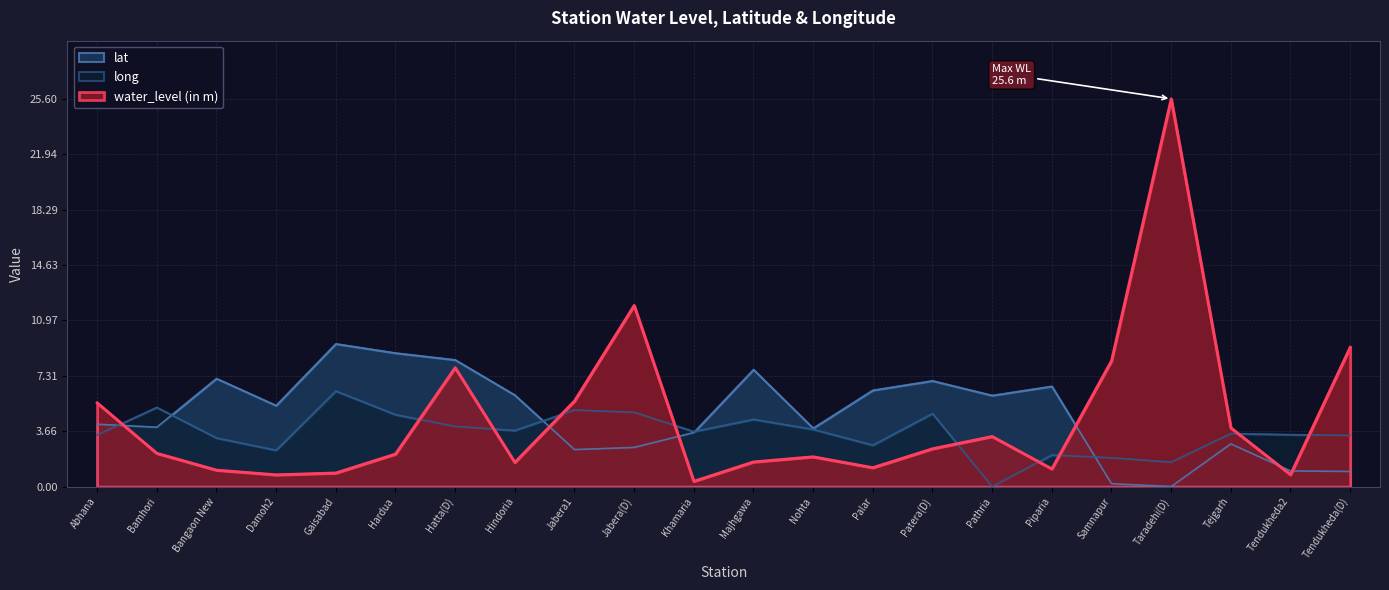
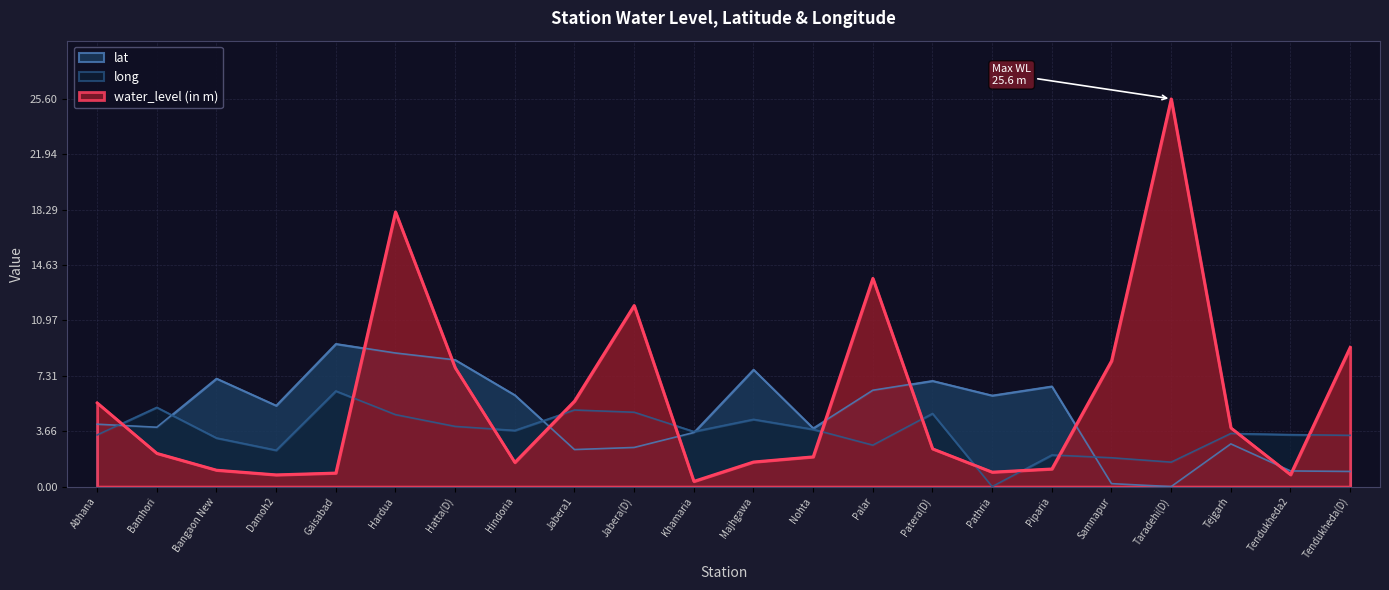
  {
    "water_level (in m)": {
      "Abhana": 5.5,
      "Bamhori": 2.2,
      "Bangaon New": 1.1,
      "Damoh2": 0.8,
      "Gaisabad": 0.9,
-     "Hardua": 2.2,
+     "Hardua": 18.1,
      "Hatta(D)": 7.9,
      "Hindoria": 1.6,
      "Jabera1": 5.7,
      "Jabera(D)": 12.0,
      "Khamaria": 0.4,
      "Majhgawa": 1.6,
      "Nohta": 2.0,
-     "Palar": 1.3,
+     "Palar": 13.8,
      "Patera(D)": 2.5,
-     "Pathria": 3.3,
+     "Pathria": 1.0,
      "Piparia": 1.2,
      "Samnapur": 8.3,
      "Tejgarh": 3.9,
      "Tendukheda2": 0.8,
      "Tendukheda(D)": 9.2
    }
  }
